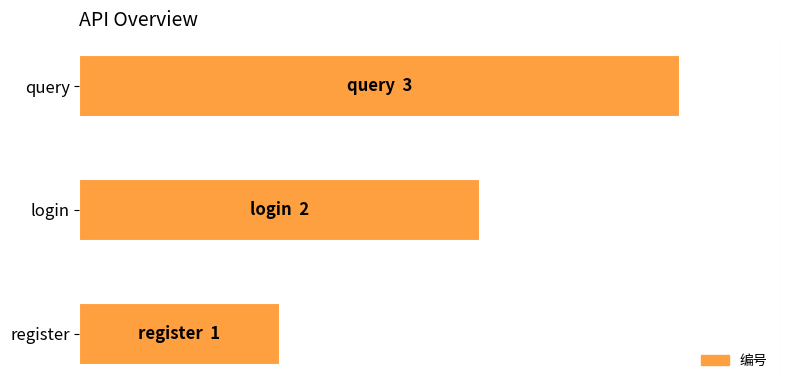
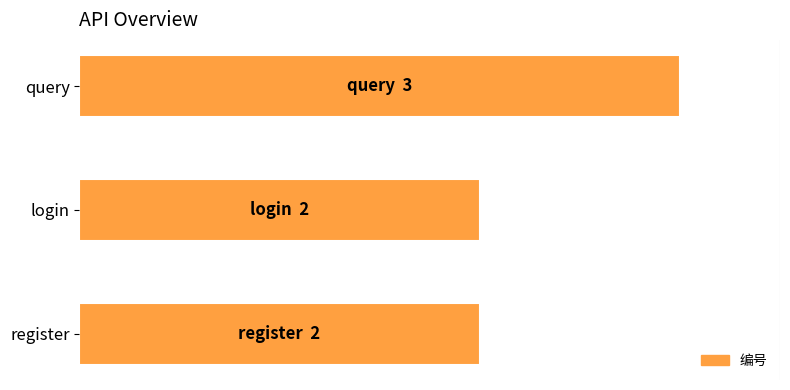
  {
    "query": 3,
    "login": 2,
-   "register": 1
+   "register": 2
  }
